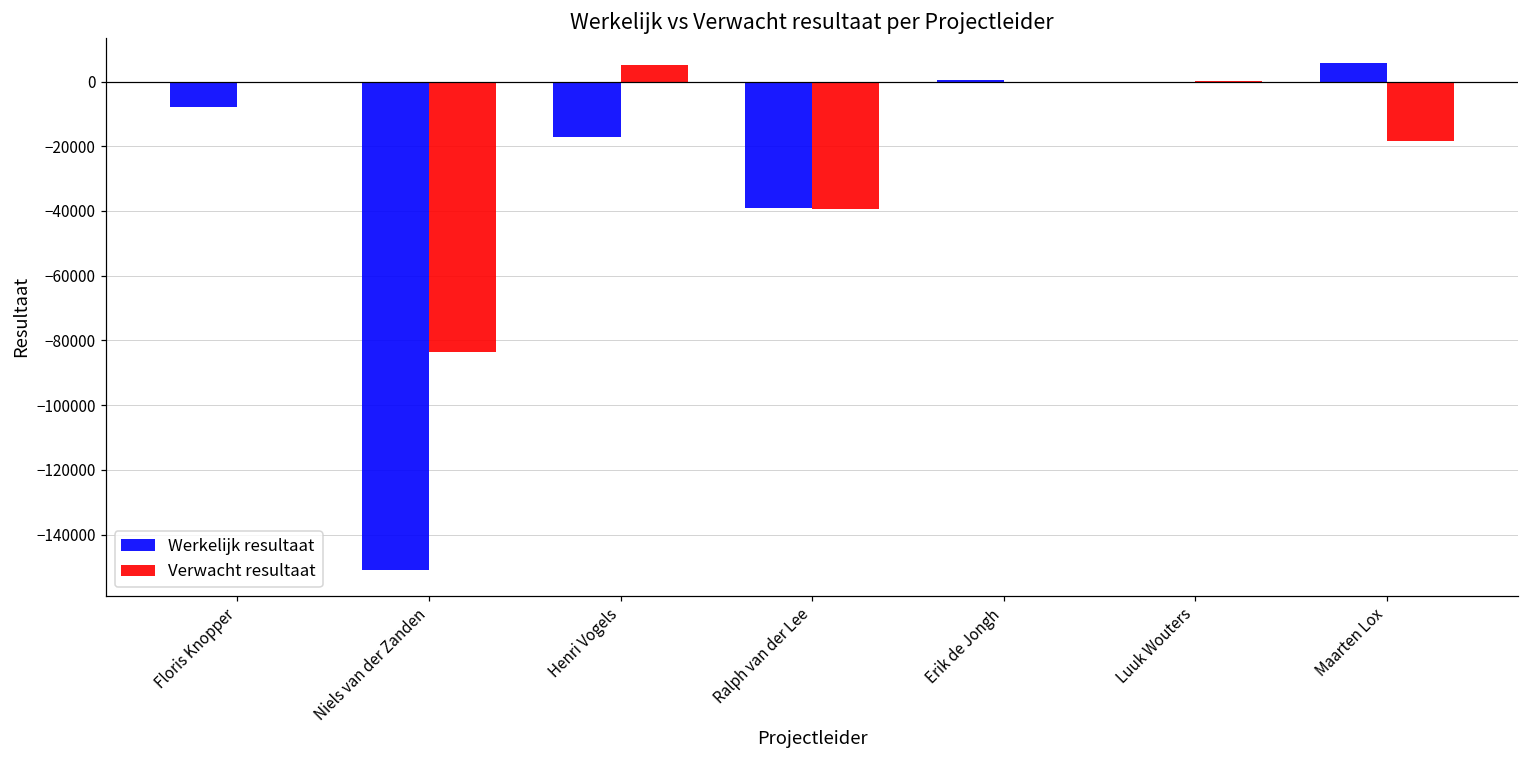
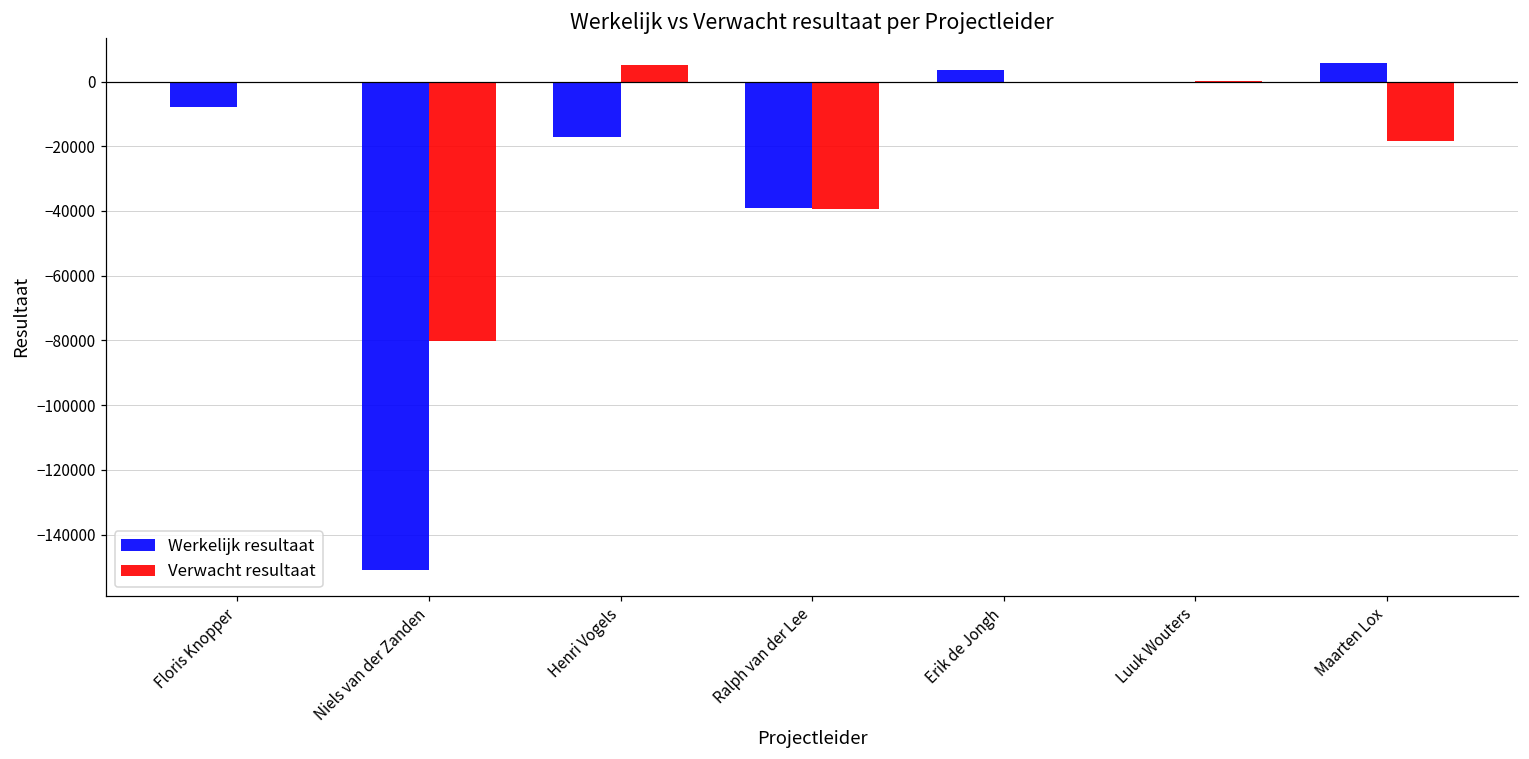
  {
    "Werkelijk resultaat": {
      "Floris Knopper": -8000,
      "Niels van der Zanden": -151000,
      "Henri Vogels": -17000,
      "Ralph van der Lee": -39000,
-     "Erik de Jongh": 0,
+     "Erik de Jongh": 4000,
      "Luuk Wouters": 0,
      "Maarten Lox": 6000
    },
    "Verwacht resultaat": {
      "Floris Knopper": 0,
-     "Niels van der Zanden": -84000,
+     "Niels van der Zanden": -80000,
      "Henri Vogels": 5000,
      "Ralph van der Lee": -39000,
      "Maarten Lox": -18000
    }
  }
